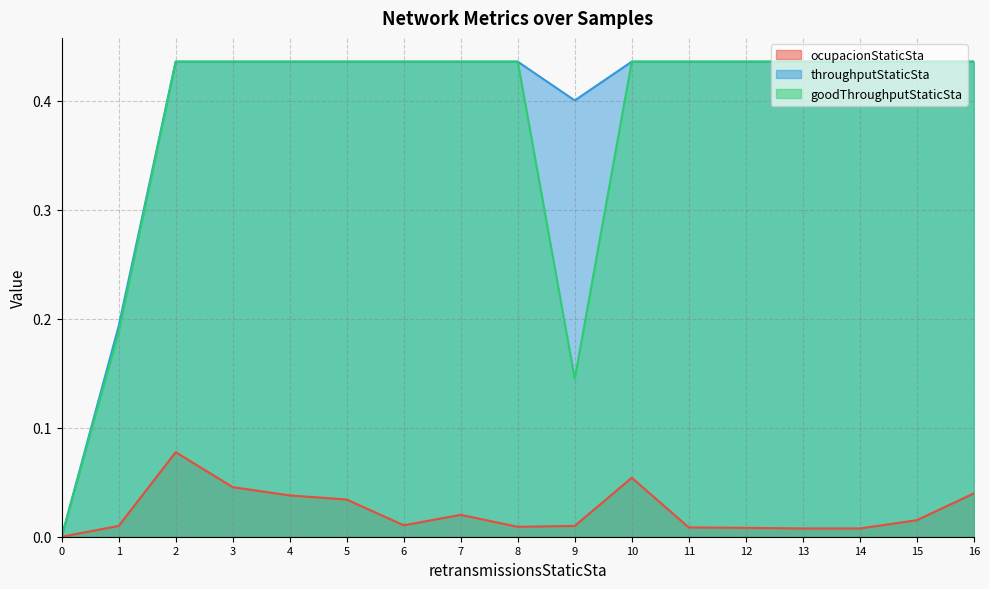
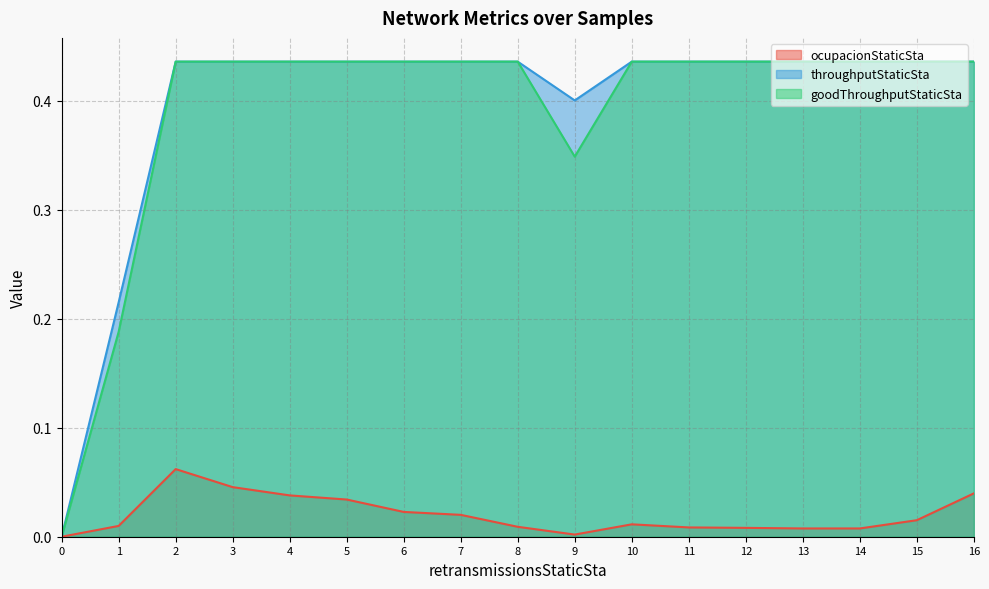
  {
    "ocupacionStaticSta": {
      "1": 0.010,
-     "2": 0.078,
+     "2": 0.062,
      "3": 0.046,
      "4": 0.038,
      "5": 0.034,
-     "6": 0.010,
+     "6": 0.023,
      "7": 0.020,
      "8": 0.009,
-     "9": 0.010,
-     "10": 0.054,
+     "9": 0.002,
+     "10": 0.011,
      "11": 0.009,
      "12": 0.008,
      "13": 0.008,
      "14": 0.008,
      "15": 0.015,
      "16": 0.040
    },
    "throughputStaticSta": {
-     "1": 0.193,
+     "1": 0.215,
      "9": 0.400
    },
    "goodThroughputStaticSta": {
      "1": 0.188,
-     "9": 0.145
+     "9": 0.349
    }
  }
